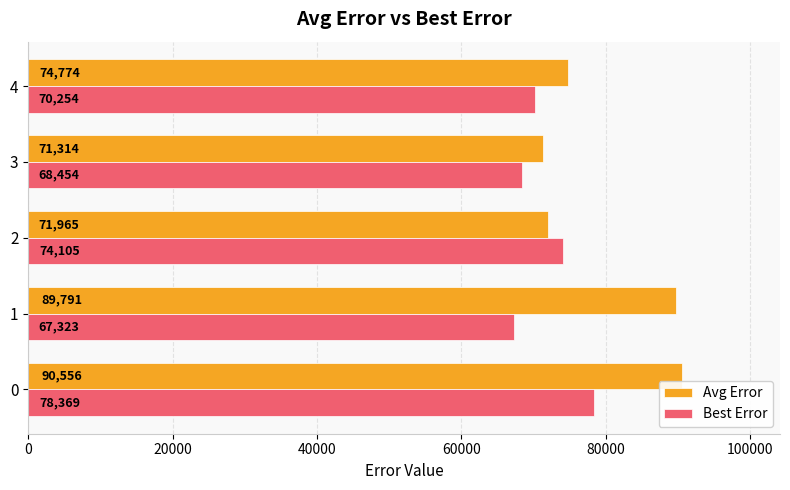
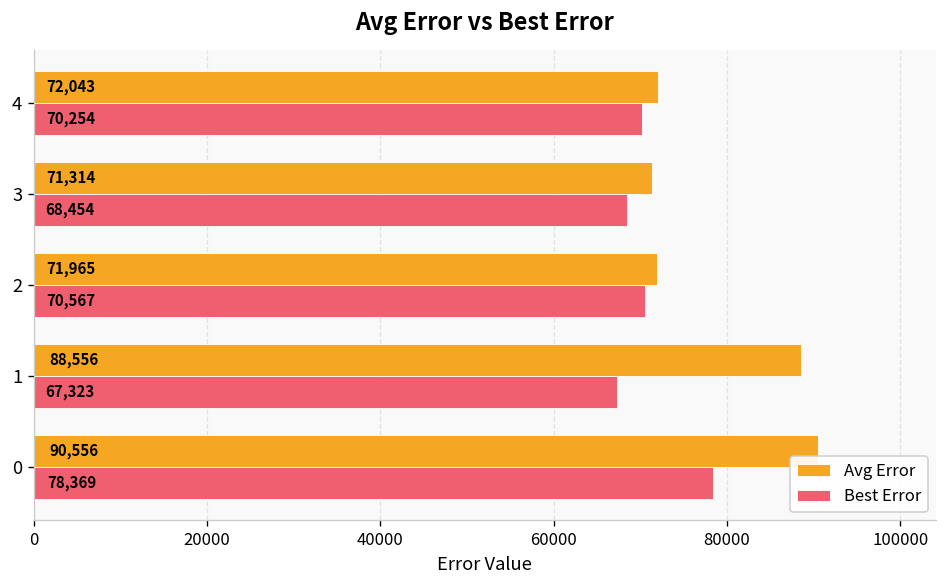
  {
    "Avg Error": {
-     "4": "74,774",
+     "4": "72,043",
      "3": "71,314",
      "2": "71,965",
-     "1": "89,791",
+     "1": "88,556",
      "0": "90,556"
    },
    "Best Error": {
      "4": "70,254",
      "3": "68,454",
-     "2": "74,105",
+     "2": "70,567",
      "1": "67,323",
      "0": "78,369"
    }
  }
